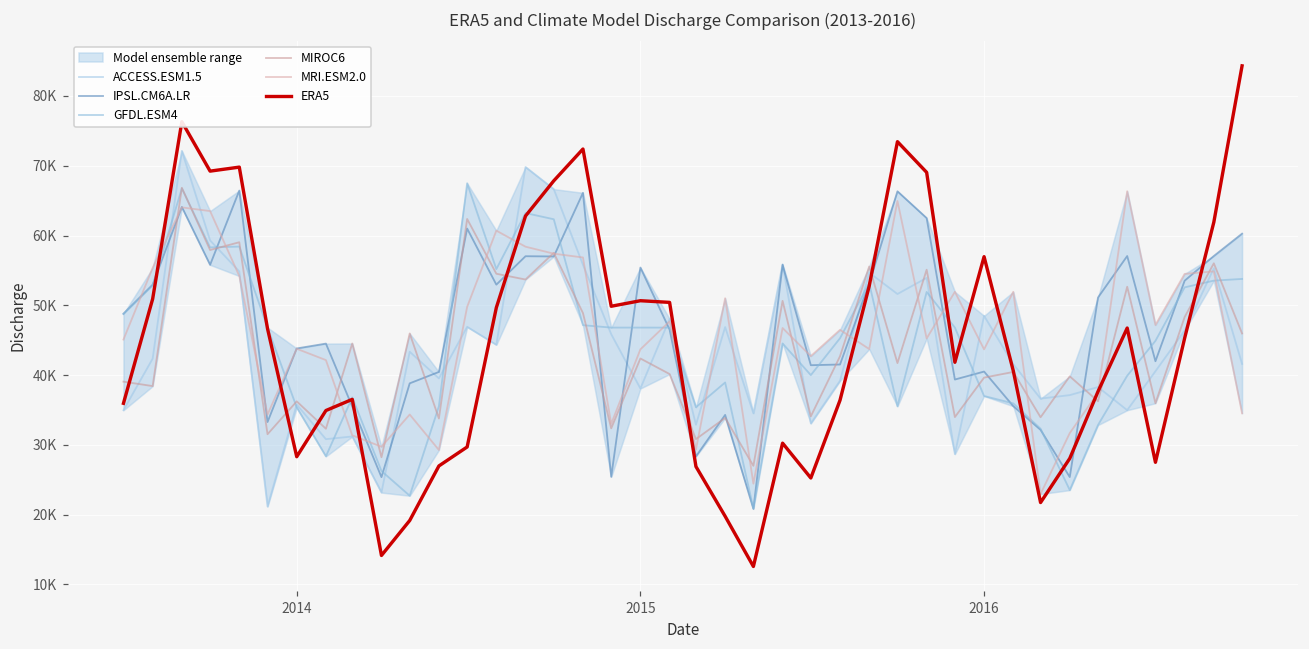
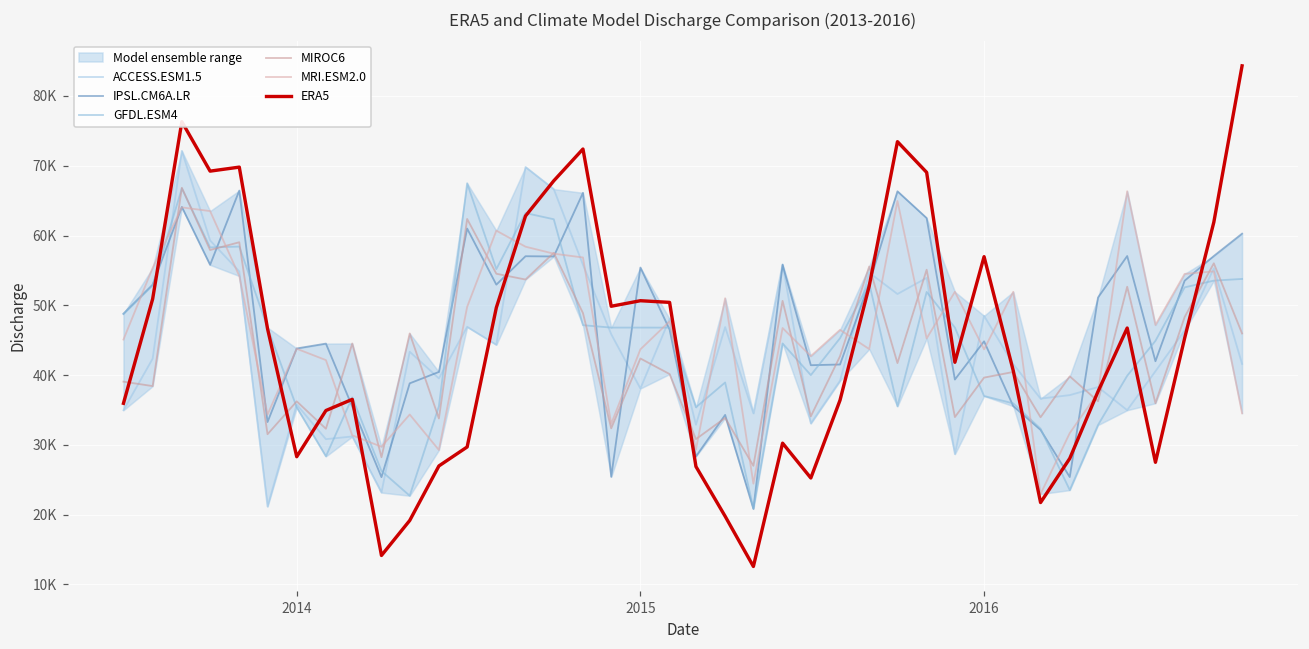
  {
    "IPSL.CM6A.LR": {
-     "2016": 41000
+     "2016": 45000
    },
    "ERA5": {
      "2014": 28000,
      "2015": 51000,
      "2016": 57000
    }
  }
